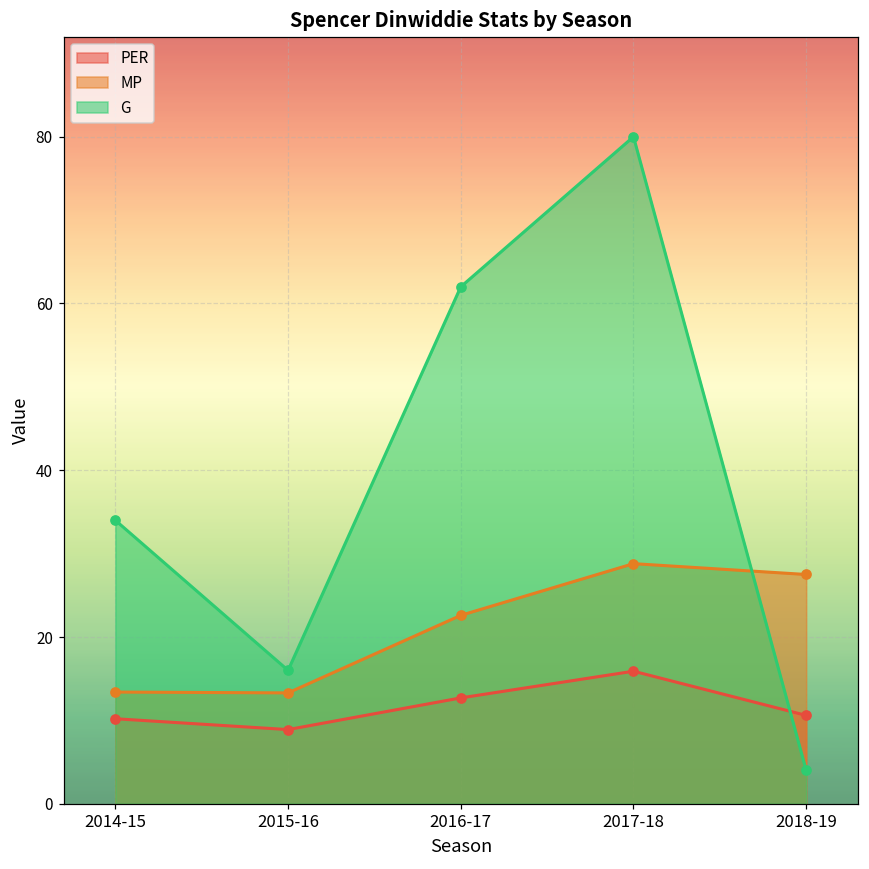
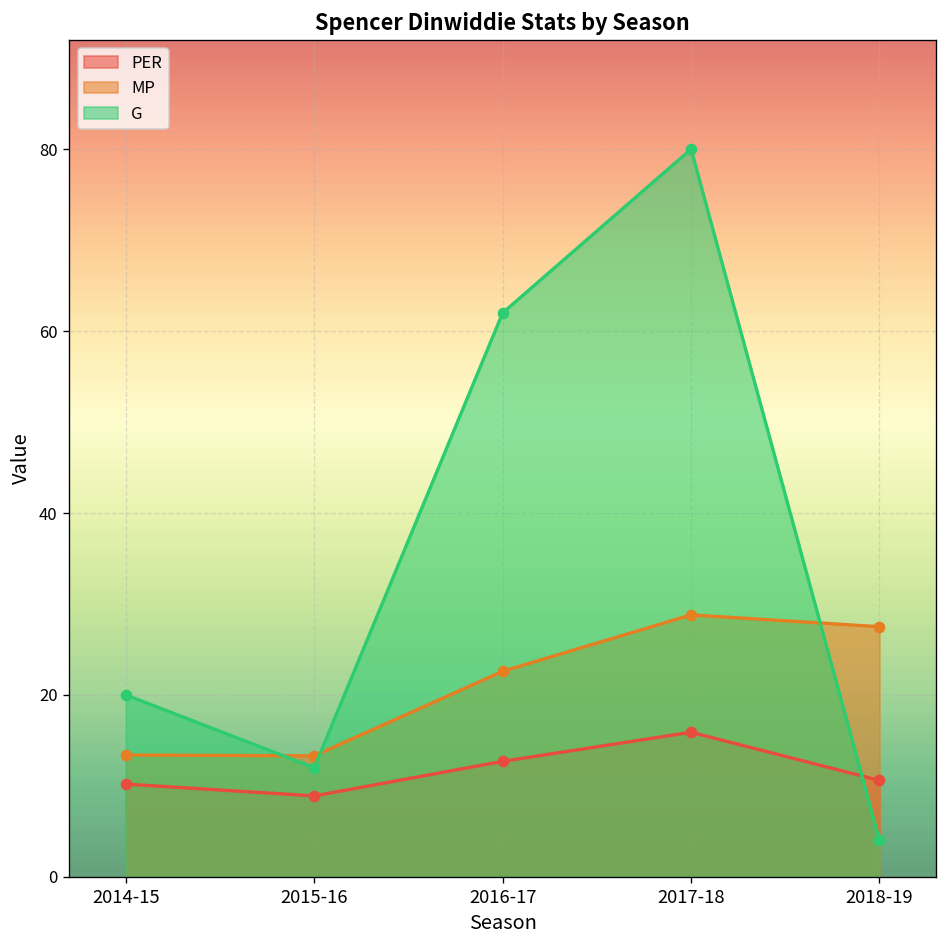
  {
    "G": {
-     "2014-15": 34,
-     "2015-16": 16,
+     "2014-15": 20,
+     "2015-16": 12,
      "2016-17": 62,
      "2017-18": 80,
      "2018-19": 4
    }
  }
